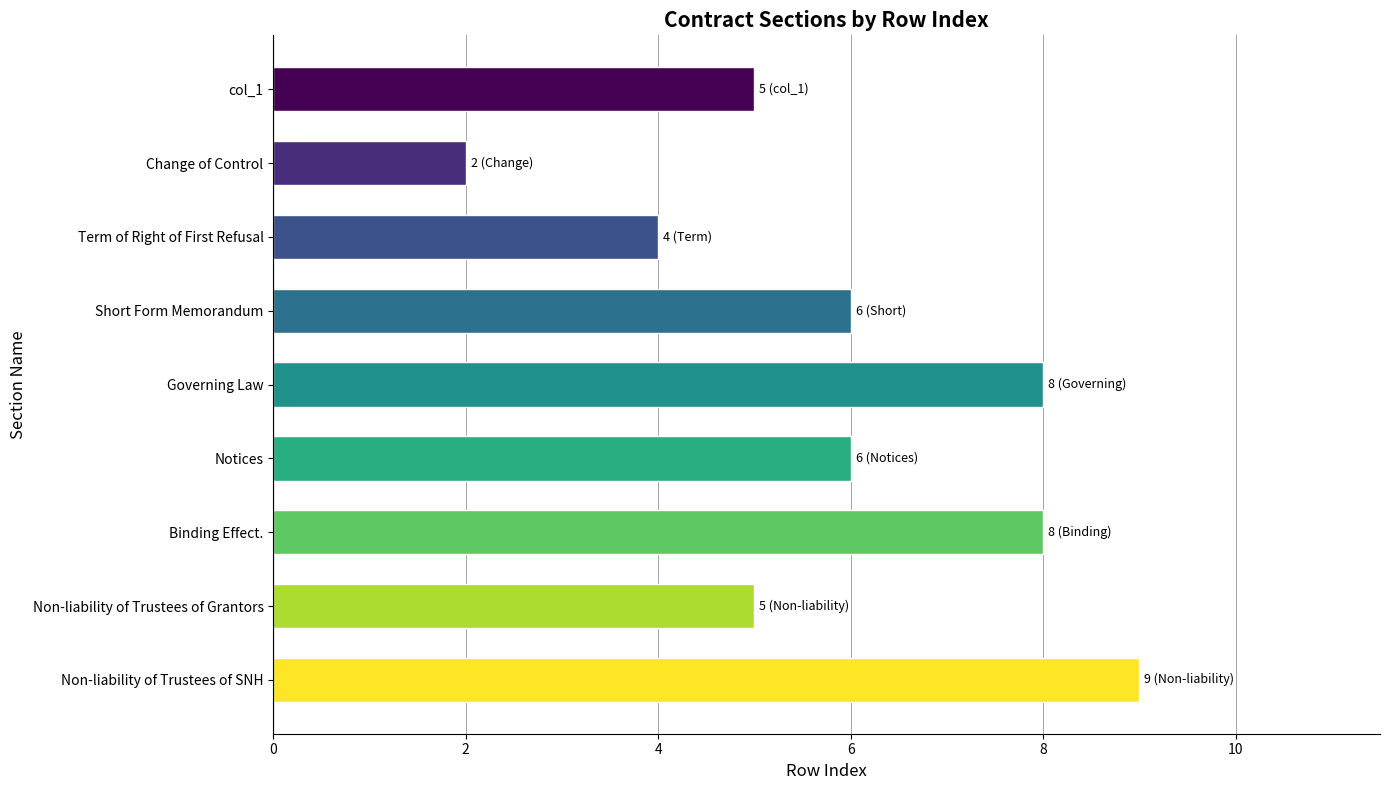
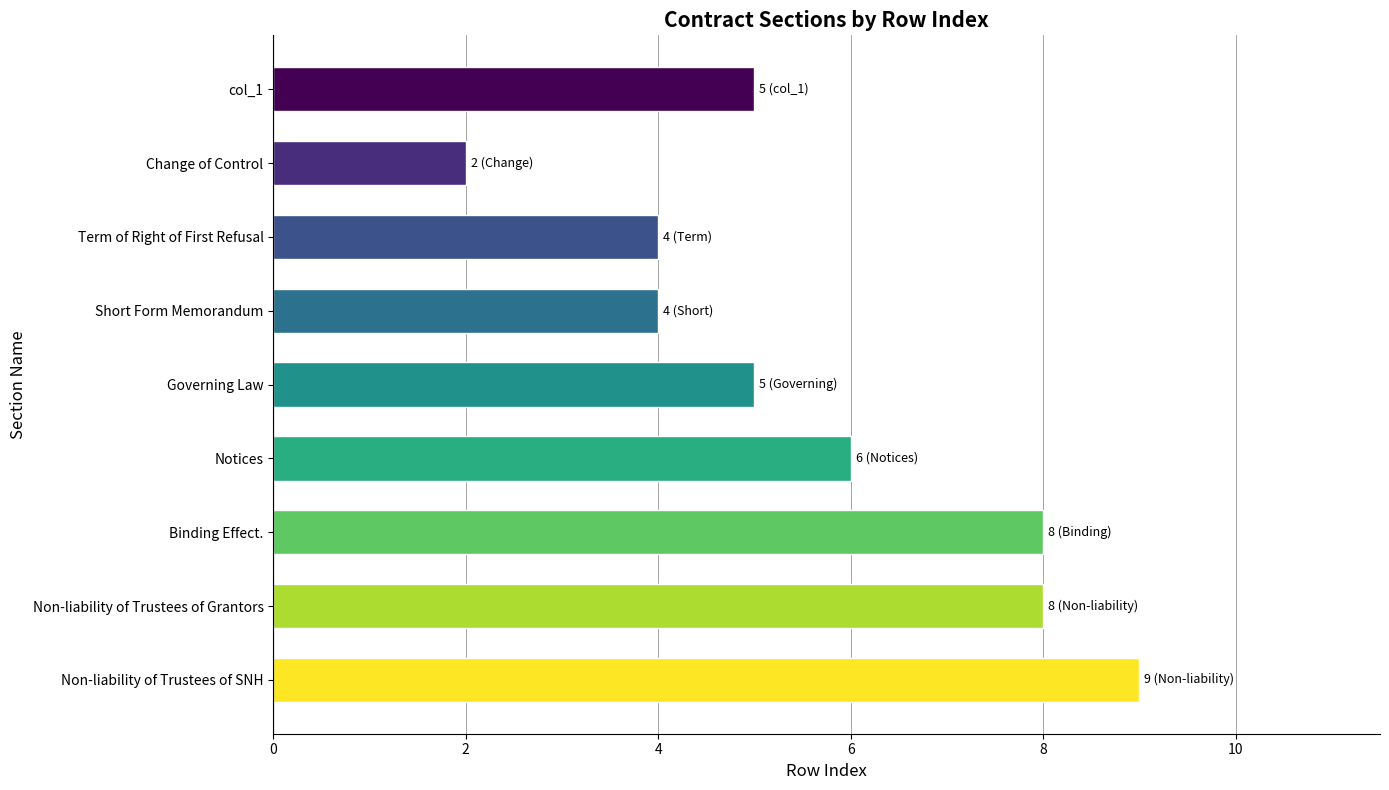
  {
    "col_1": 5,
    "Change of Control": 2,
    "Term of Right of First Refusal": 4,
-   "Short Form Memorandum": 6,
-   "Governing Law": 8,
+   "Short Form Memorandum": 4,
+   "Governing Law": 5,
    "Notices": 6,
    "Binding Effect.": 8,
-   "Non-liability of Trustees of Grantors": 5,
+   "Non-liability of Trustees of Grantors": 8,
    "Non-liability of Trustees of SNH": 9
  }
